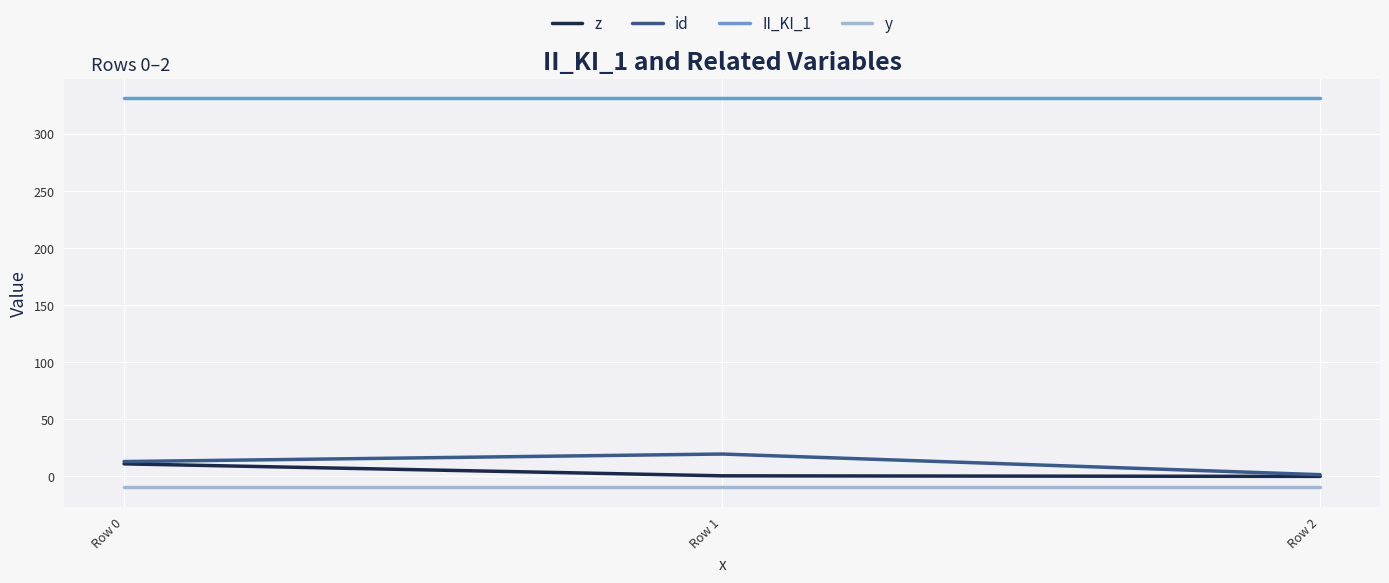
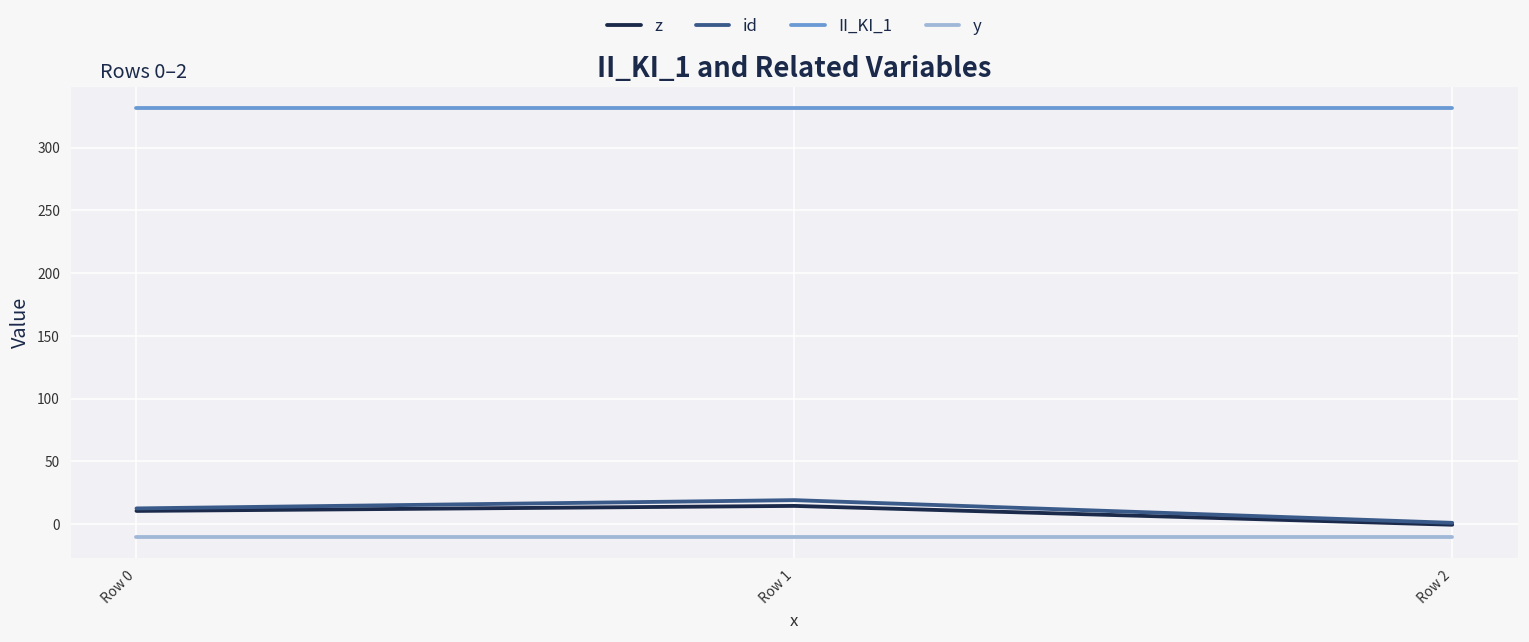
  {
    "z": {
-     "Row 1": 0
+     "Row 1": 15
    },
    "id": {
      "Row 1": 19
    },
    "II_KI_1": {
      "Row 0": 331,
      "Row 1": 331,
      "Row 2": 331
    },
    "y": {
      "Row 0": -10,
      "Row 1": -10,
      "Row 2": -10
    }
  }
